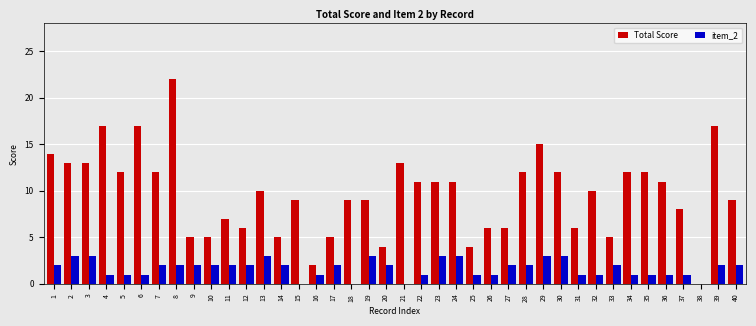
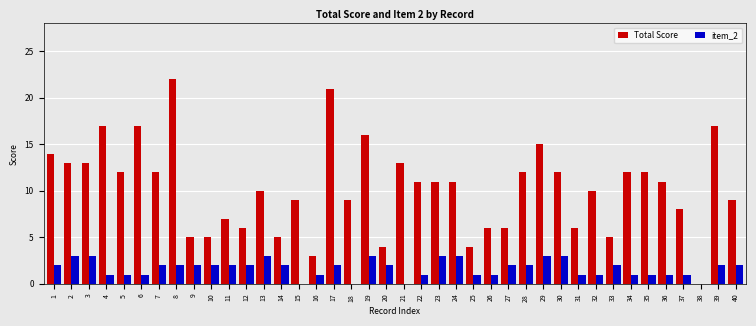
  {
    "Total Score": {
      "1": 14,
      "2": 13,
      "3": 13,
      "4": 17,
      "5": 12,
      "6": 17,
      "7": 12,
      "8": 22,
      "9": 5,
      "10": 5,
      "11": 7,
      "12": 6,
      "13": 10,
      "14": 5,
      "15": 9,
-     "16": 2,
-     "17": 5,
+     "16": 3,
+     "17": 21,
      "18": 9,
-     "19": 9,
+     "19": 16,
      "20": 4,
      "21": 13,
      "22": 11,
      "23": 11,
      "24": 11,
      "25": 4,
      "26": 6,
      "27": 6,
      "28": 12,
      "29": 15,
      "30": 12,
      "31": 6,
      "32": 10,
      "33": 5,
      "34": 12,
      "35": 12,
      "36": 11,
      "37": 8,
      "38": 0,
      "39": 17,
      "40": 9
    },
    "item_2": {
      "1": 2,
      "2": 3,
      "3": 3,
      "4": 1,
      "5": 1,
      "6": 1,
      "7": 2,
      "8": 2,
      "9": 2,
      "10": 2,
      "11": 2,
      "12": 2,
      "13": 3,
      "14": 2,
      "15": 0,
      "16": 1,
      "17": 2,
      "18": 0,
      "19": 3,
      "20": 2,
      "21": 0,
      "22": 1,
      "23": 3,
      "24": 3,
      "25": 1,
      "26": 1,
      "27": 2,
      "28": 2,
      "29": 3,
      "30": 3,
      "31": 1,
      "32": 1,
      "33": 2,
      "34": 1,
      "35": 1,
      "36": 1,
      "37": 1,
      "38": 0,
      "39": 2,
      "40": 2
    }
  }
